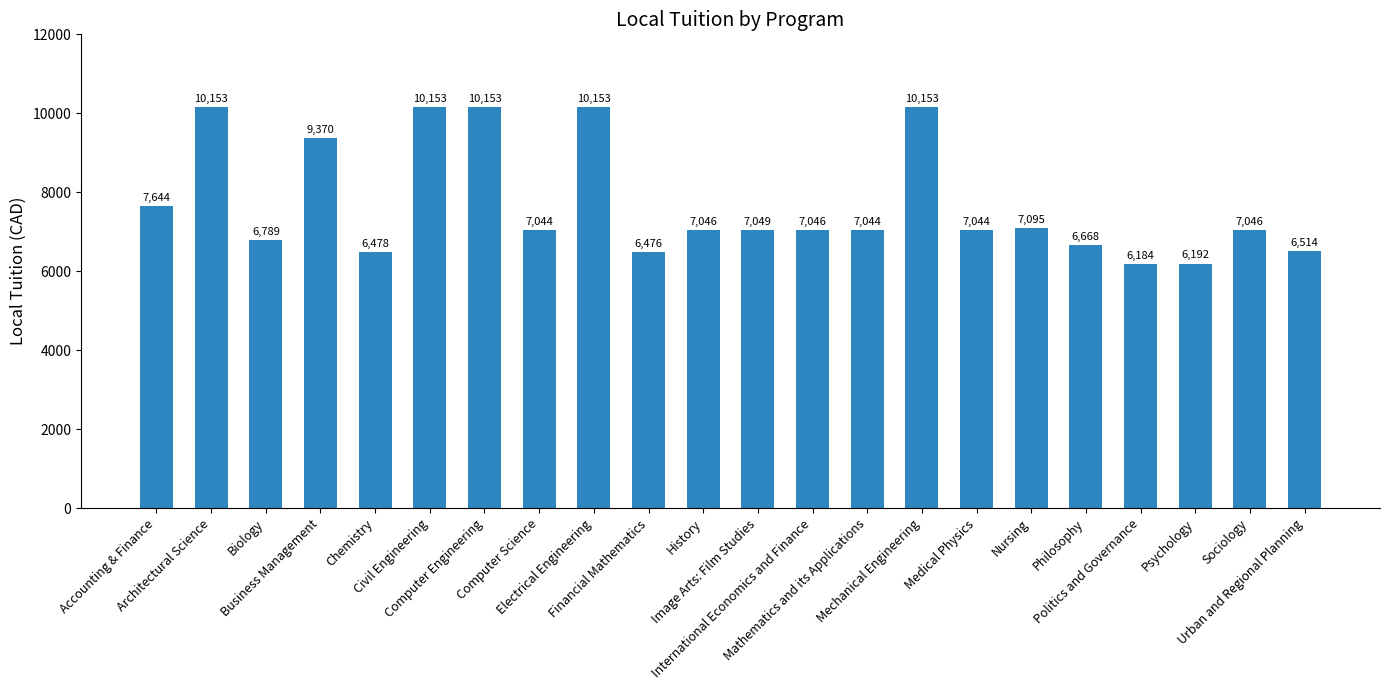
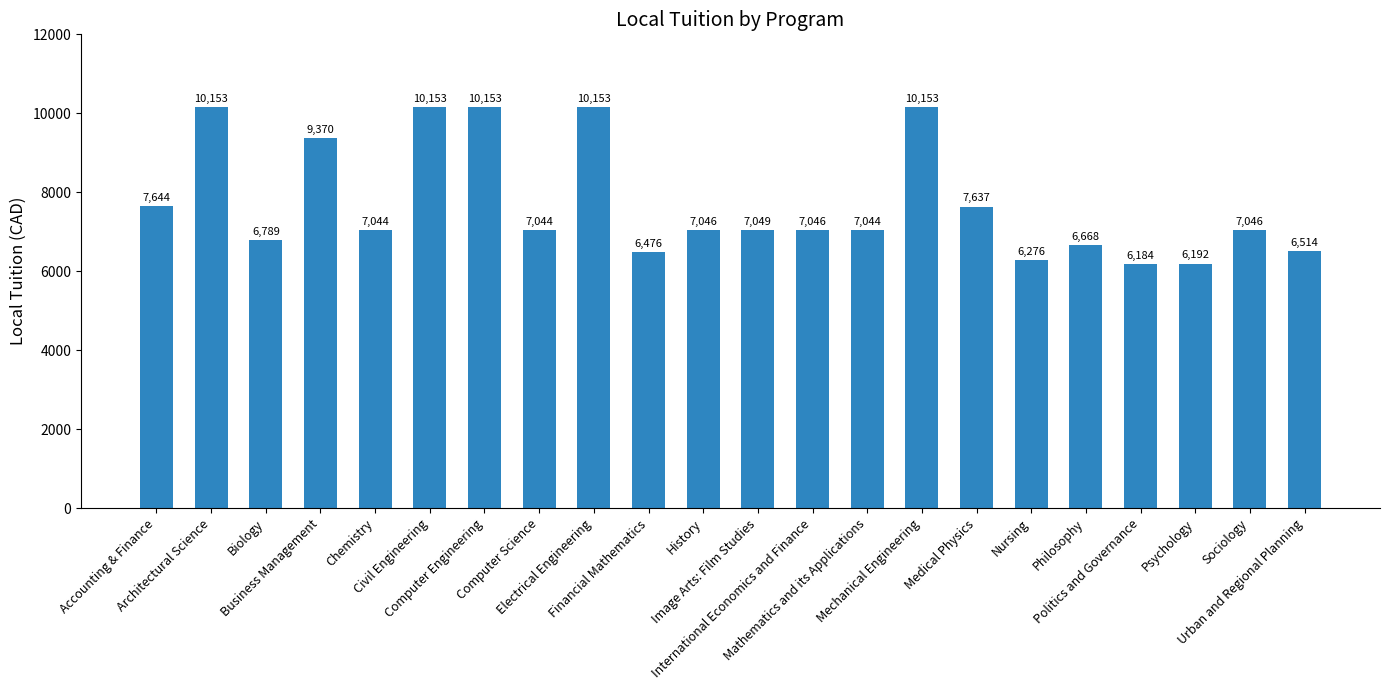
  {
    "Accounting & Finance": "7,644",
    "Architectural Science": "10,153",
    "Biology": "6,789",
    "Business Management": "9,370",
-   "Chemistry": "6,478",
+   "Chemistry": "7,044",
    "Civil Engineering": "10,153",
    "Computer Engineering": "10,153",
    "Computer Science": "7,044",
    "Electrical Engineering": "10,153",
    "Financial Mathematics": "6,476",
    "History": "7,046",
    "Image Arts: Film Studies": "7,049",
    "International Economics and Finance": "7,046",
    "Mathematics and its Applications": "7,044",
    "Mechanical Engineering": "10,153",
-   "Medical Physics": "7,044",
-   "Nursing": "7,095",
+   "Medical Physics": "7,637",
+   "Nursing": "6,276",
    "Philosophy": "6,668",
    "Politics and Governance": "6,184",
    "Psychology": "6,192",
    "Sociology": "7,046",
    "Urban and Regional Planning": "6,514"
  }
